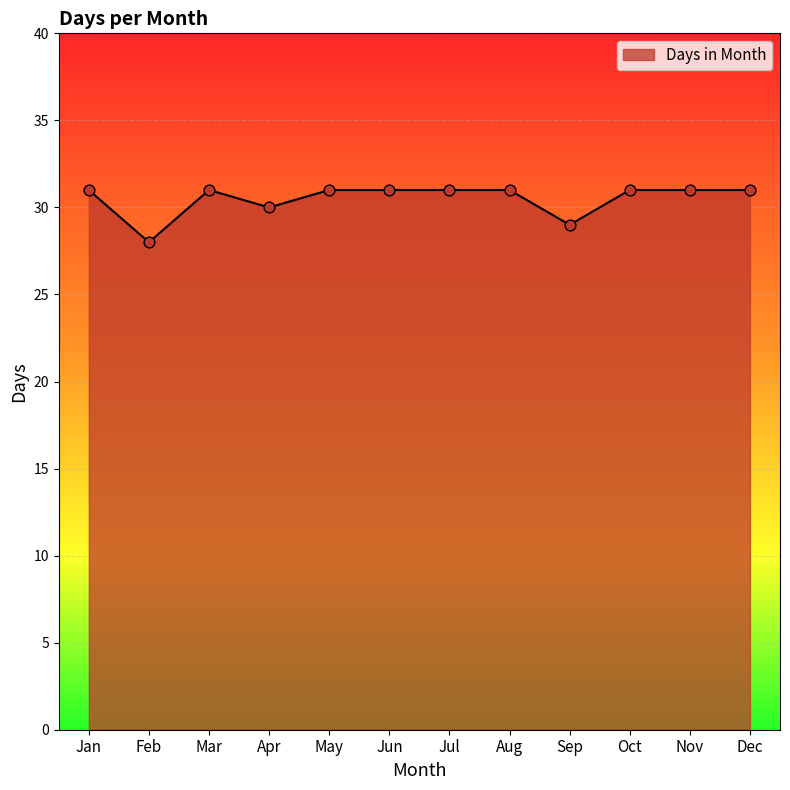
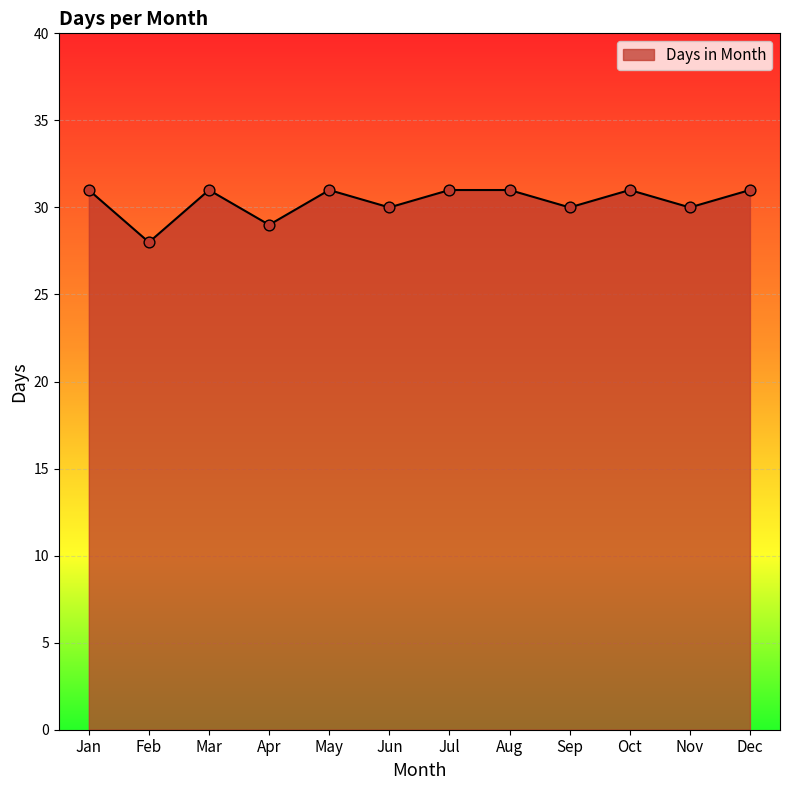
  {
    "Jan": 31,
    "Feb": 28,
    "Mar": 31,
-   "Apr": 30,
+   "Apr": 29,
    "May": 31,
-   "Jun": 31,
+   "Jun": 30,
    "Jul": 31,
    "Aug": 31,
-   "Sep": 29,
+   "Sep": 30,
    "Oct": 31,
-   "Nov": 31,
+   "Nov": 30,
    "Dec": 31
  }
